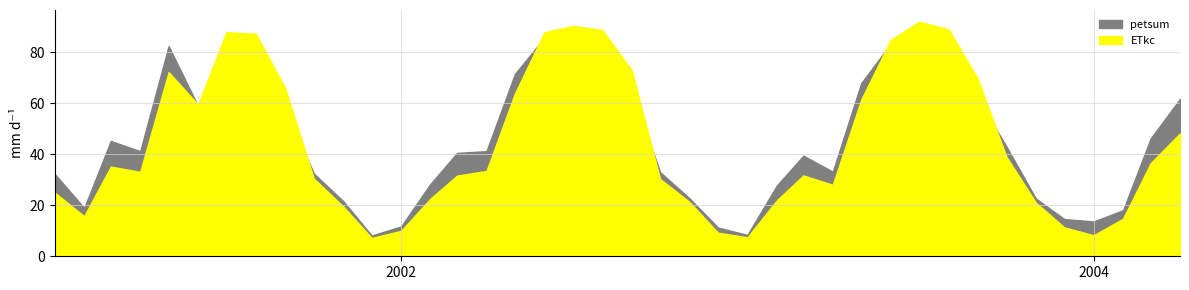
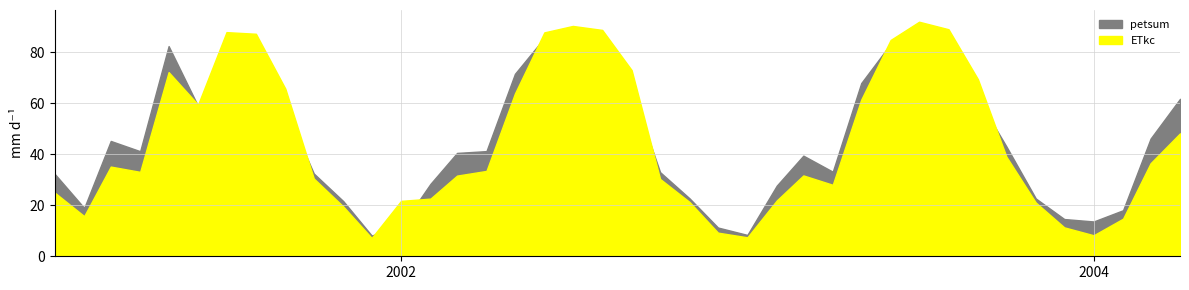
  {
    "petsum": {
      "2004": 14
    },
    "ETkc": {
-     "2002": 10,
+     "2002": 22,
      "2004": 8
    }
  }
